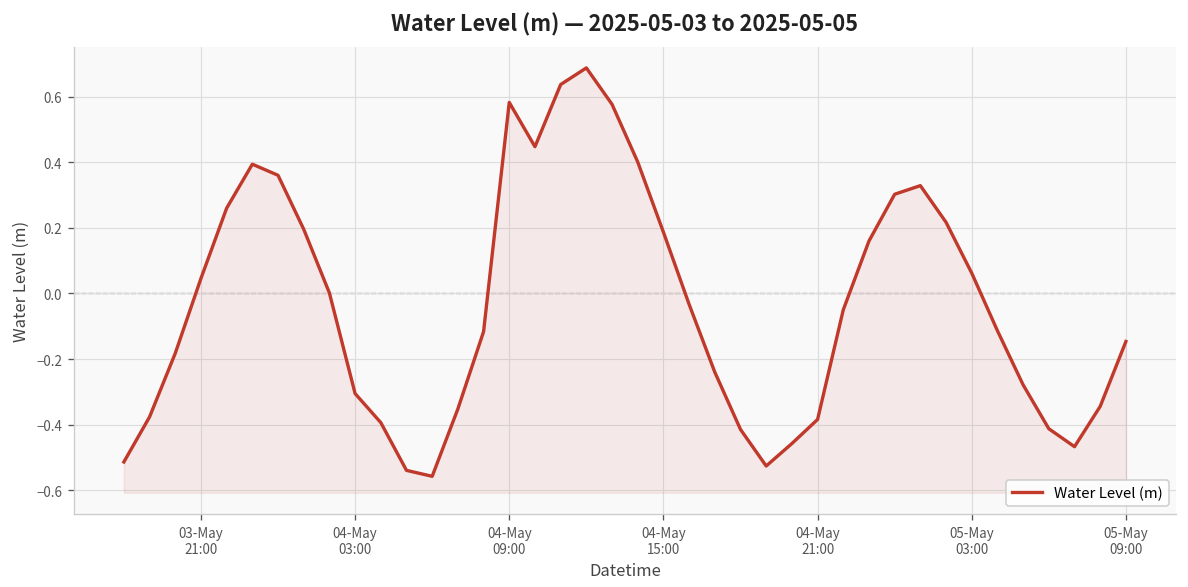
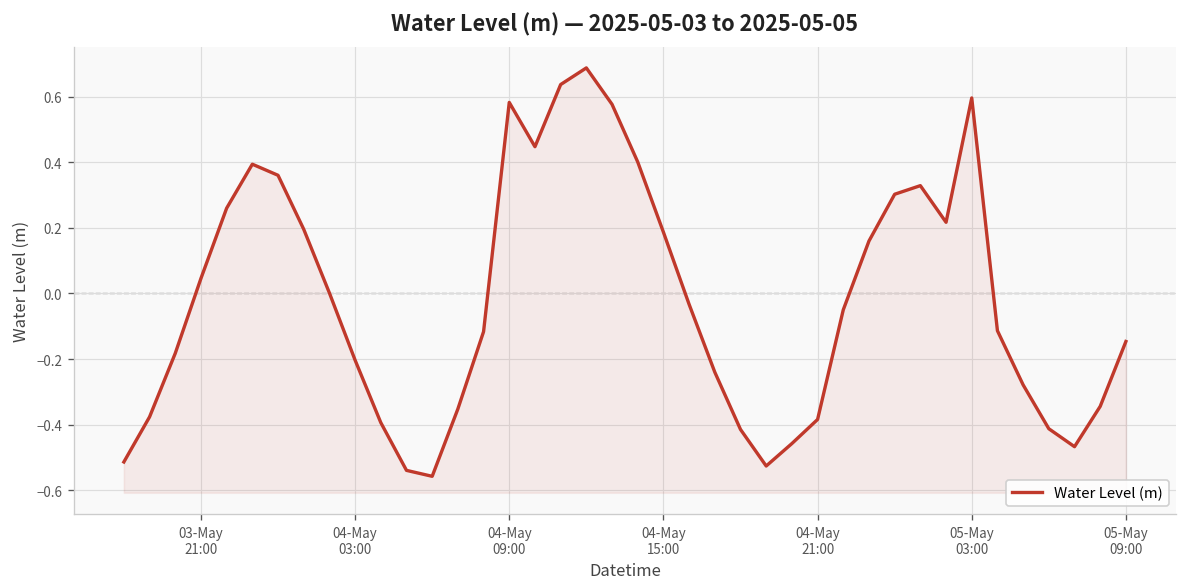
  {
    "03-May 21:00": 0.05,
-   "04-May 03:00": -0.31,
+   "04-May 03:00": -0.20,
    "04-May 09:00": 0.58,
    "04-May 15:00": 0.19,
    "04-May 21:00": -0.38,
-   "05-May 03:00": 0.06,
+   "05-May 03:00": 0.60,
    "05-May 09:00": -0.15
  }
